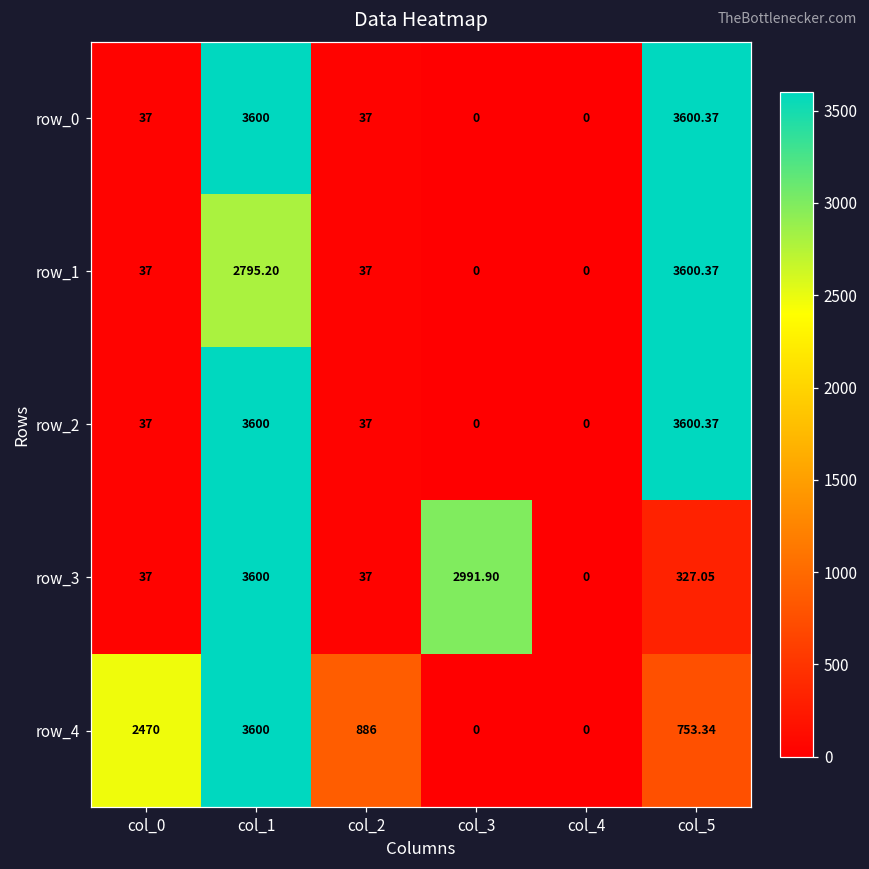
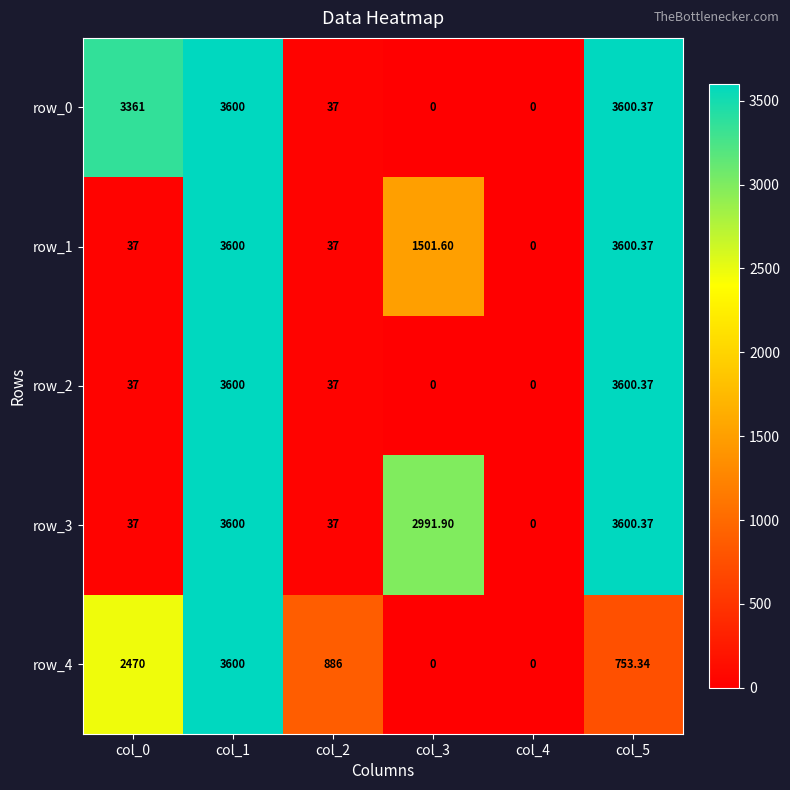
  {
    "row_0": {
-     "col_0": 37,
+     "col_0": 3361,
      "col_1": 3600,
      "col_2": 37,
      "col_3": 0,
      "col_4": 0,
      "col_5": 3600.37
    },
    "row_1": {
      "col_0": 37,
-     "col_1": 2795.20,
+     "col_1": 3600,
      "col_2": 37,
-     "col_3": 0,
+     "col_3": 1501.60,
      "col_4": 0,
      "col_5": 3600.37
    },
    "row_2": {
      "col_0": 37,
      "col_1": 3600,
      "col_2": 37,
      "col_3": 0,
      "col_4": 0,
      "col_5": 3600.37
    },
    "row_3": {
      "col_0": 37,
      "col_1": 3600,
      "col_2": 37,
      "col_3": 2991.90,
      "col_4": 0,
-     "col_5": 327.05
+     "col_5": 3600.37
    },
    "row_4": {
      "col_0": 2470,
      "col_1": 3600,
      "col_2": 886,
      "col_3": 0,
      "col_4": 0,
      "col_5": 753.34
    }
  }
